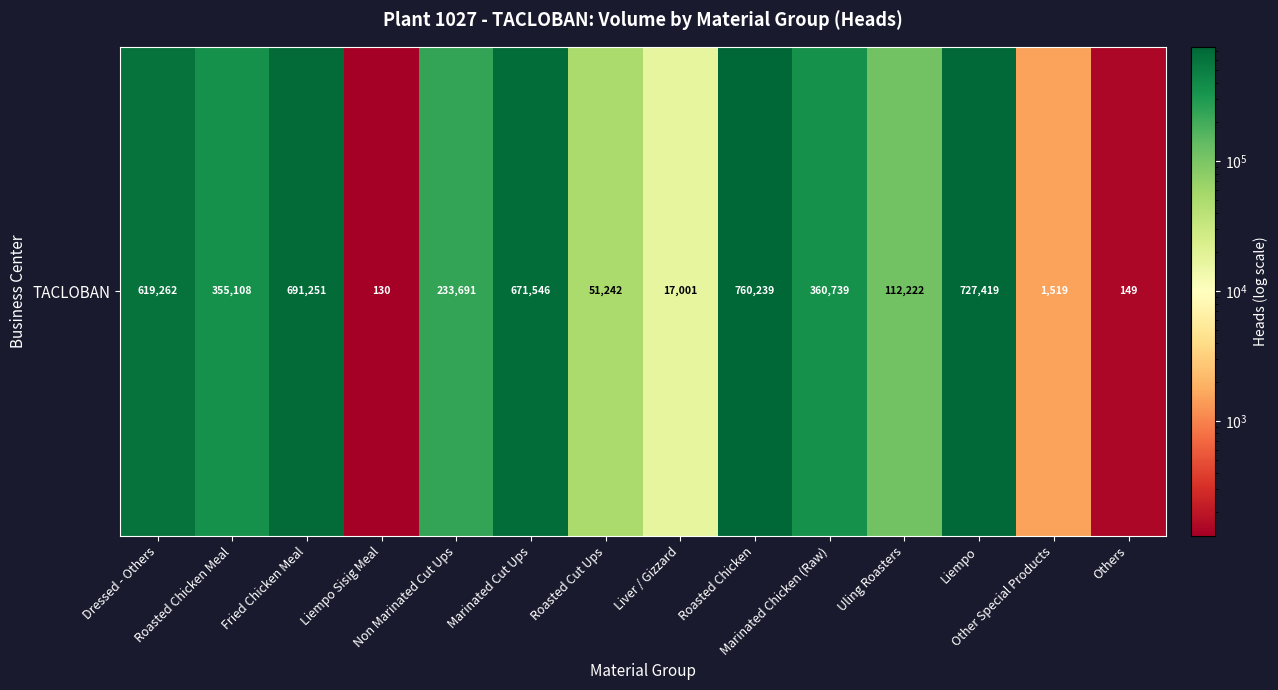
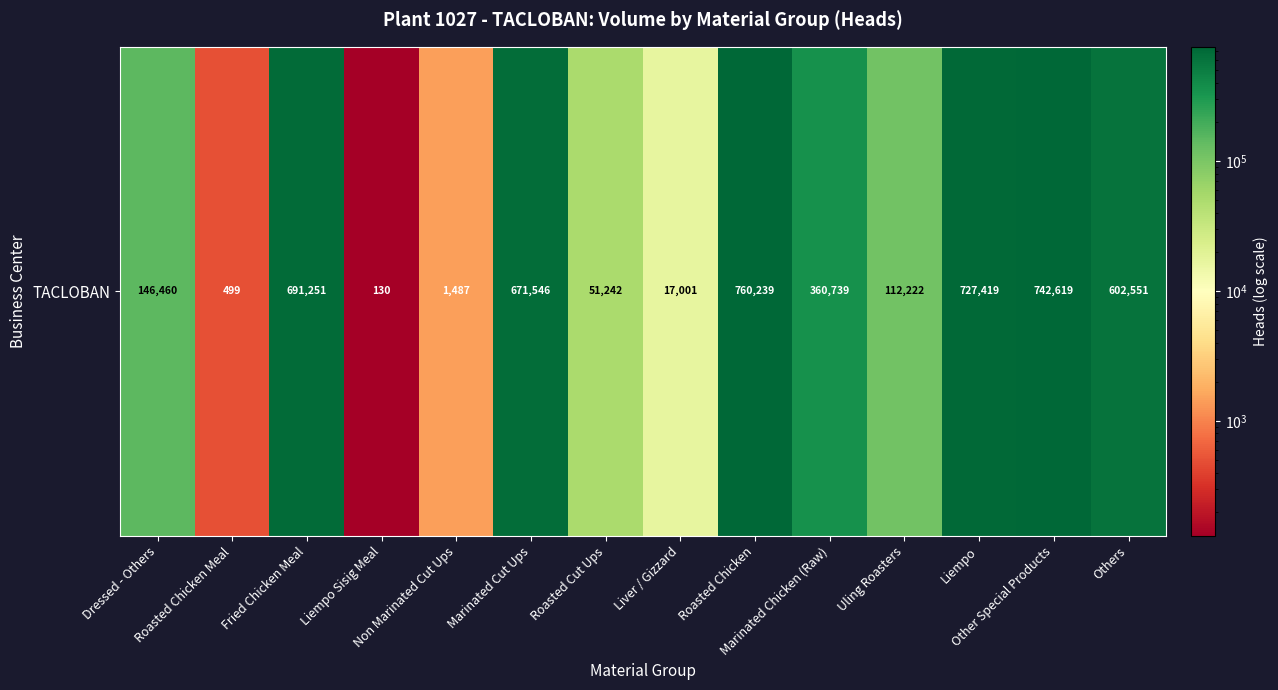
  {
    "TACLOBAN": {
-     "Dressed - Others": "619,262",
-     "Roasted Chicken Meal": "355,108",
+     "Dressed - Others": "146,460",
+     "Roasted Chicken Meal": "499",
      "Fried Chicken Meal": "691,251",
      "Liempo Sisig Meal": "130",
-     "Non Marinated Cut Ups": "233,691",
+     "Non Marinated Cut Ups": "1,487",
      "Marinated Cut Ups": "671,546",
      "Roasted Cut Ups": "51,242",
      "Liver / Gizzard": "17,001",
      "Roasted Chicken": "760,239",
      "Marinated Chicken (Raw)": "360,739",
      "Uling Roasters": "112,222",
      "Liempo": "727,419",
-     "Other Special Products": "1,519",
-     "Others": "149"
+     "Other Special Products": "742,619",
+     "Others": "602,551"
    }
  }
